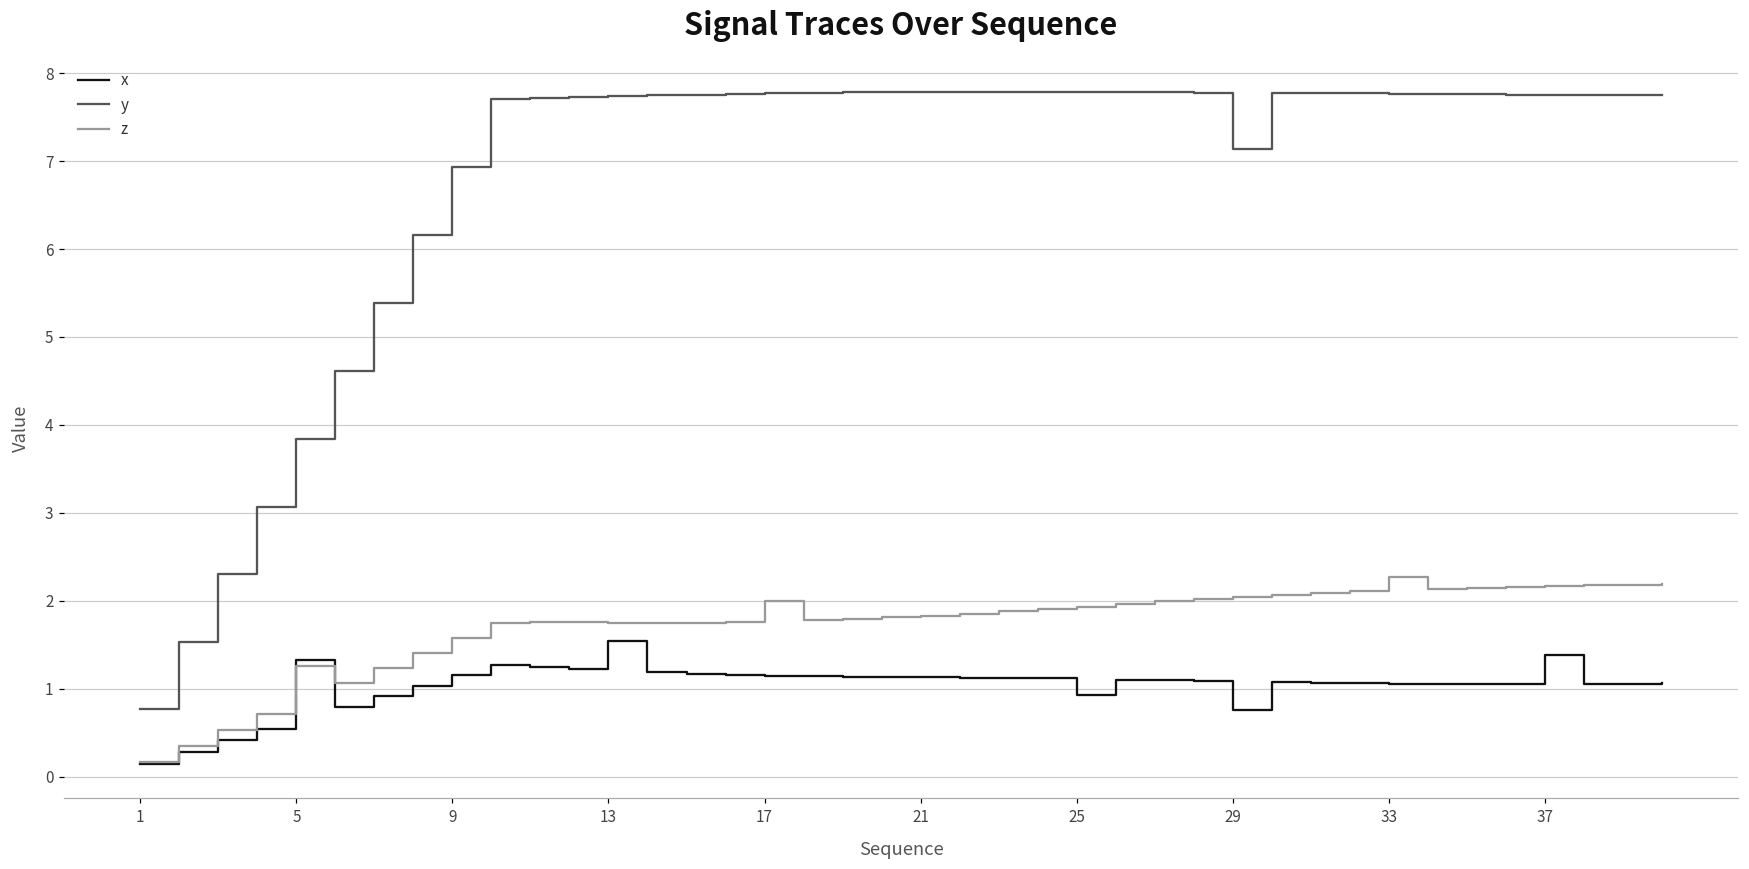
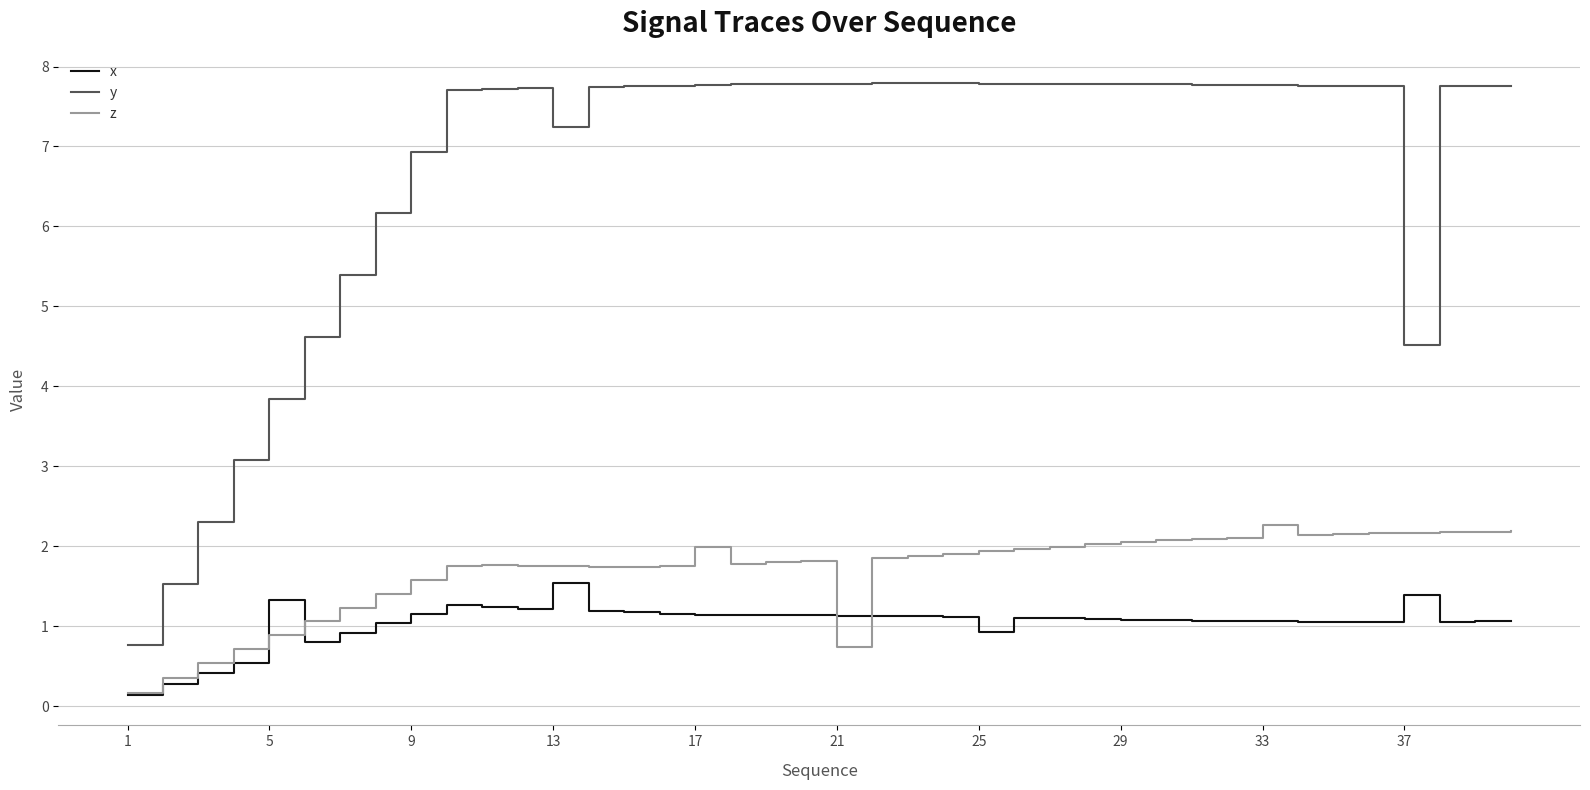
  {
    "x": {
      "5": 1.3,
      "9": 1.2,
      "13": 1.5,
      "17": 1.1,
      "21": 1.1,
      "25": 0.9,
-     "29": 0.8,
+     "29": 1.1,
      "33": 1.1,
      "37": 1.4
    },
    "y": {
      "1": 0.8,
      "5": 3.8,
      "9": 6.9,
-     "13": 7.7,
+     "13": 7.2,
      "17": 7.8,
      "21": 7.8,
      "25": 7.8,
-     "29": 7.1,
+     "29": 7.8,
      "33": 7.8,
-     "37": 7.8
+     "37": 4.5
    },
    "z": {
-     "5": 1.3,
+     "5": 0.9,
      "9": 1.6,
      "13": 1.7,
      "17": 2.0,
-     "21": 1.8,
+     "21": 0.7,
      "25": 1.9,
      "29": 2.0,
      "33": 2.3,
      "37": 2.2
    }
  }
